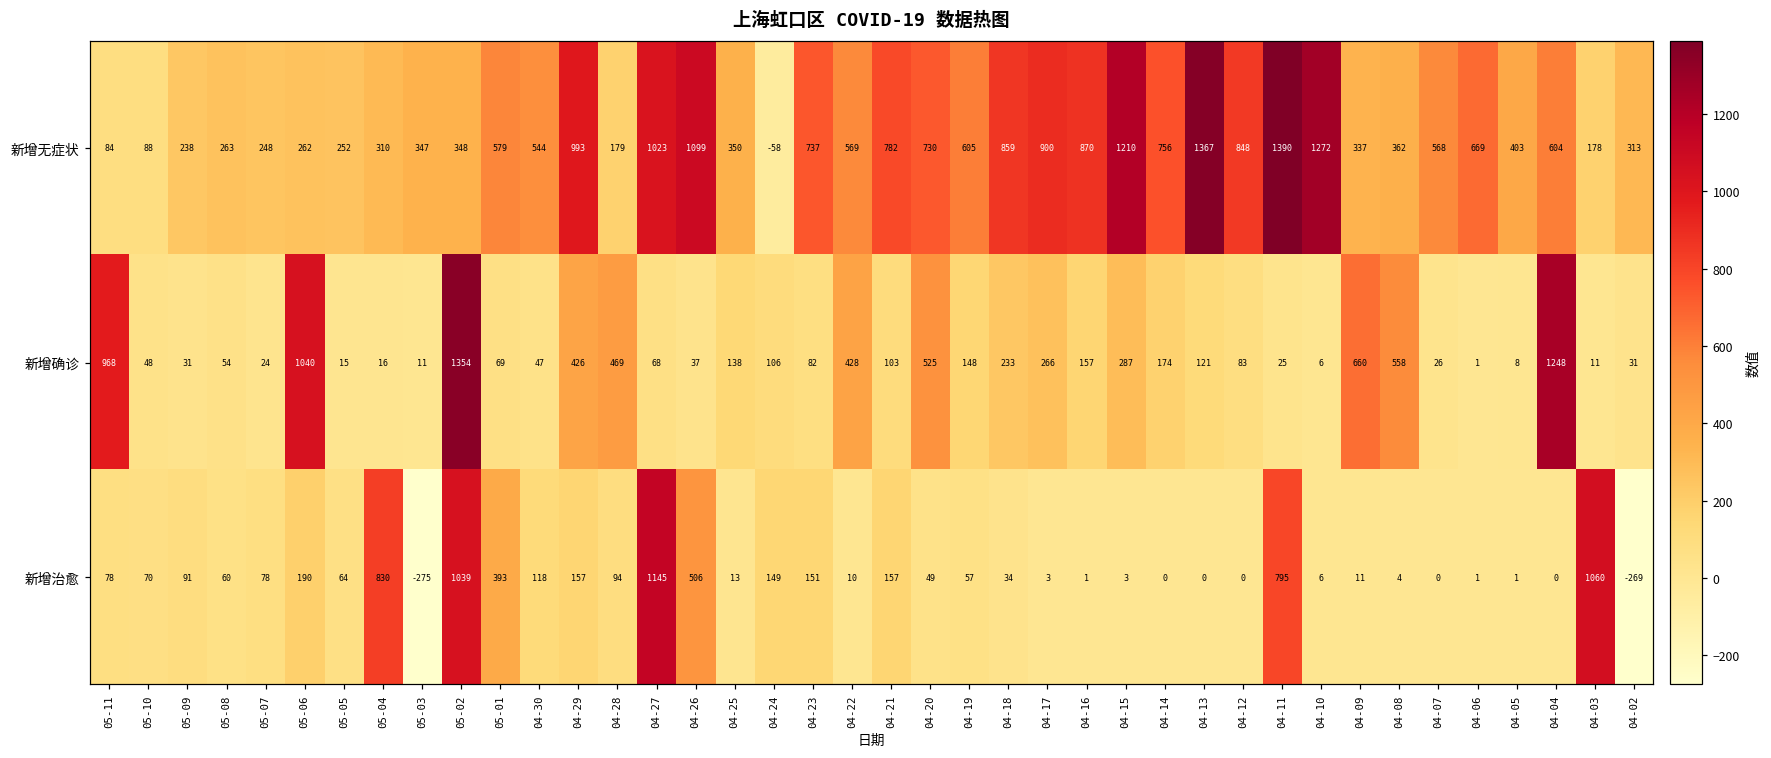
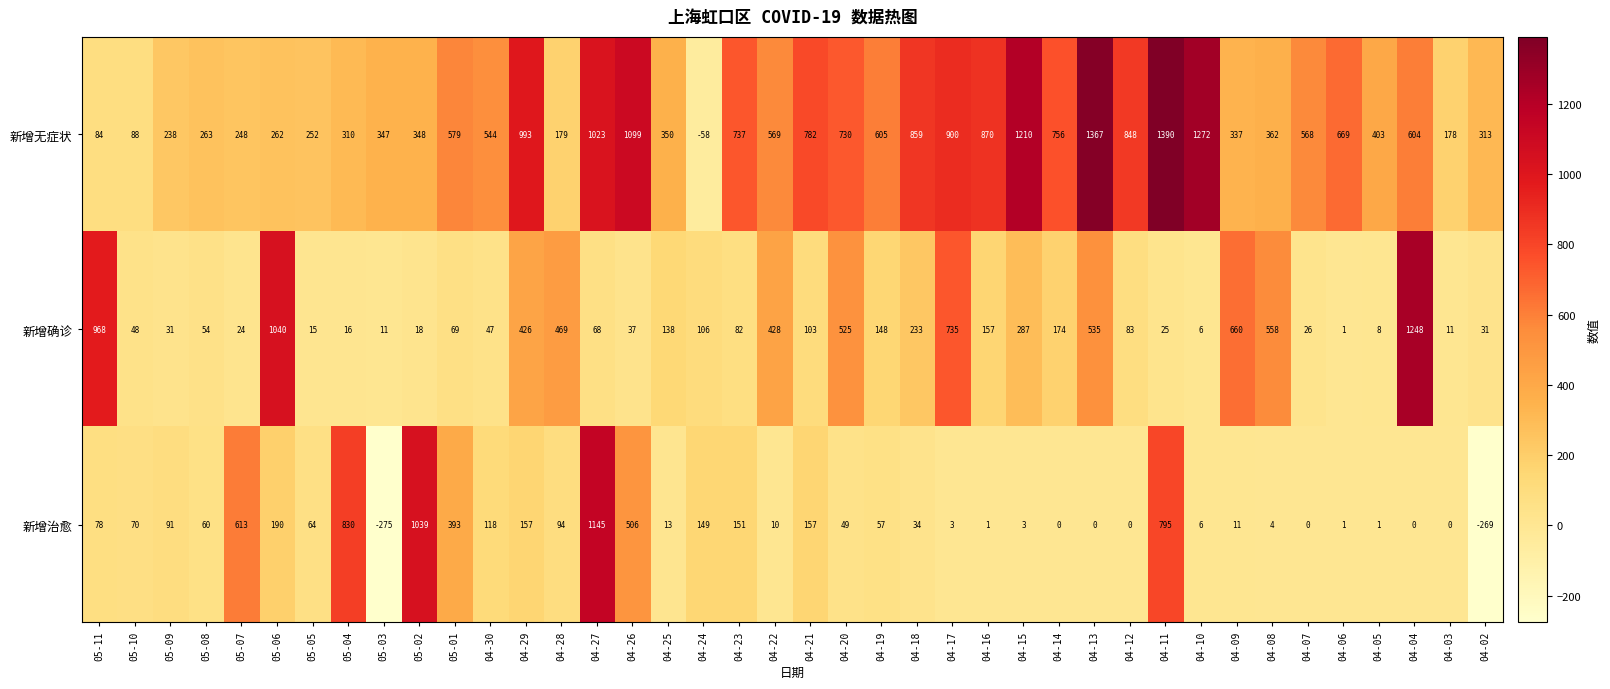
  {
    "新增无症状": {
      "05-11": 84,
      "05-10": 88,
      "05-09": 238,
      "05-08": 263,
      "05-07": 248,
      "05-06": 262,
      "05-05": 252,
      "05-04": 310,
      "05-03": 347,
      "05-02": 348,
      "05-01": 579,
      "04-30": 544,
      "04-29": 993,
      "04-28": 179,
      "04-27": 1023,
      "04-26": 1099,
      "04-25": 350,
      "04-24": -58,
      "04-23": 737,
      "04-22": 569,
      "04-21": 782,
      "04-20": 730,
      "04-19": 605,
      "04-18": 859,
      "04-17": 900,
      "04-16": 870,
      "04-15": 1210,
      "04-14": 756,
      "04-13": 1367,
      "04-12": 848,
      "04-11": 1390,
      "04-10": 1272,
      "04-09": 337,
      "04-08": 362,
      "04-07": 568,
      "04-06": 669,
      "04-05": 403,
      "04-04": 604,
      "04-03": 178,
      "04-02": 313
    },
    "新增确诊": {
      "05-11": 968,
      "05-10": 48,
      "05-09": 31,
      "05-08": 54,
      "05-07": 24,
      "05-06": 1040,
      "05-05": 15,
      "05-04": 16,
      "05-03": 11,
-     "05-02": 1354,
+     "05-02": 18,
      "05-01": 69,
      "04-30": 47,
      "04-29": 426,
      "04-28": 469,
      "04-27": 68,
      "04-26": 37,
      "04-25": 138,
      "04-24": 106,
      "04-23": 82,
      "04-22": 428,
      "04-21": 103,
      "04-20": 525,
      "04-19": 148,
      "04-18": 233,
-     "04-17": 266,
+     "04-17": 735,
      "04-16": 157,
      "04-15": 287,
      "04-14": 174,
-     "04-13": 121,
+     "04-13": 535,
      "04-12": 83,
      "04-11": 25,
      "04-10": 6,
      "04-09": 660,
      "04-08": 558,
      "04-07": 26,
      "04-06": 1,
      "04-05": 8,
      "04-04": 1248,
      "04-03": 11,
      "04-02": 31
    },
    "新增治愈": {
      "05-11": 78,
      "05-10": 70,
      "05-09": 91,
      "05-08": 60,
-     "05-07": 78,
+     "05-07": 613,
      "05-06": 190,
      "05-05": 64,
      "05-04": 830,
      "05-03": -275,
      "05-02": 1039,
      "05-01": 393,
      "04-30": 118,
      "04-29": 157,
      "04-28": 94,
      "04-27": 1145,
      "04-26": 506,
      "04-25": 13,
      "04-24": 149,
      "04-23": 151,
      "04-22": 10,
      "04-21": 157,
      "04-20": 49,
      "04-19": 57,
      "04-18": 34,
      "04-17": 3,
      "04-16": 1,
      "04-15": 3,
      "04-14": 0,
      "04-13": 0,
      "04-12": 0,
      "04-11": 795,
      "04-10": 6,
      "04-09": 11,
      "04-08": 4,
      "04-07": 0,
      "04-06": 1,
      "04-05": 1,
      "04-04": 0,
-     "04-03": 1060,
+     "04-03": 0,
      "04-02": -269
    }
  }
